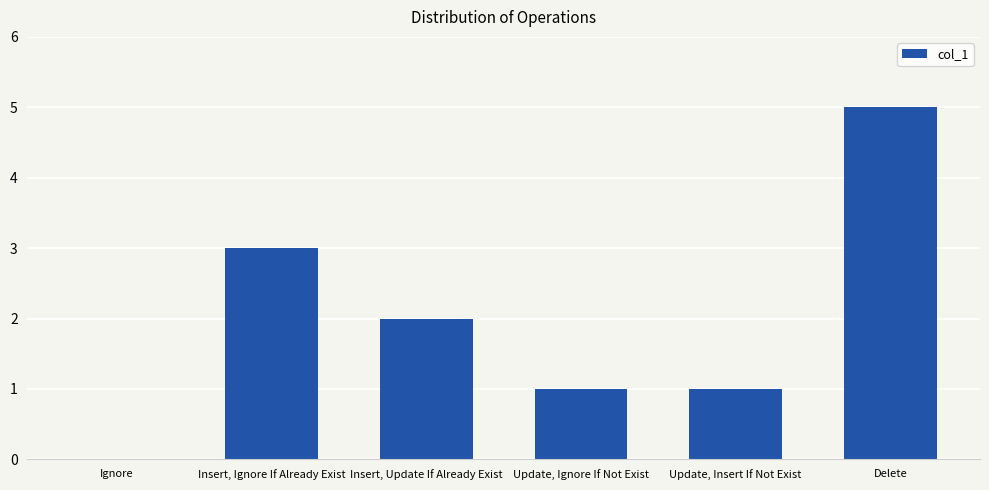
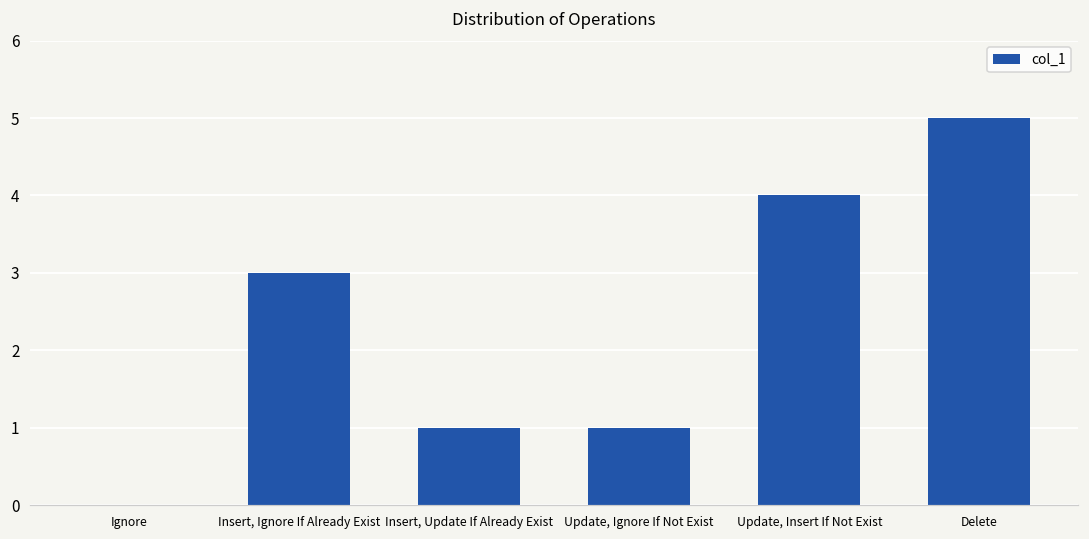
  {
    "Ignore": 0,
    "Insert, Ignore If Already Exist": 3,
-   "Insert, Update If Already Exist": 2,
+   "Insert, Update If Already Exist": 1,
    "Update, Ignore If Not Exist": 1,
-   "Update, Insert If Not Exist": 1,
+   "Update, Insert If Not Exist": 4,
    "Delete": 5
  }
